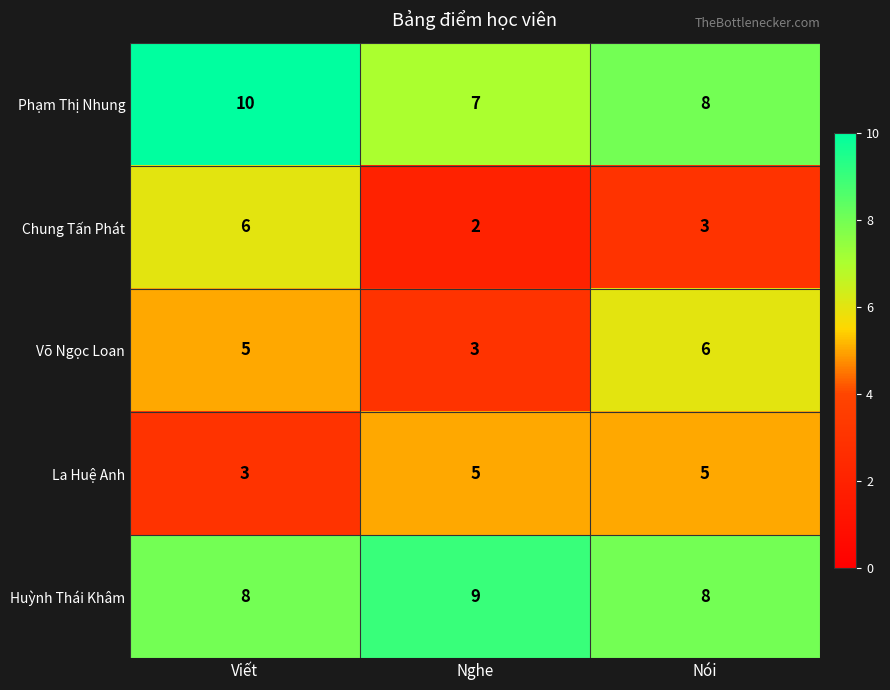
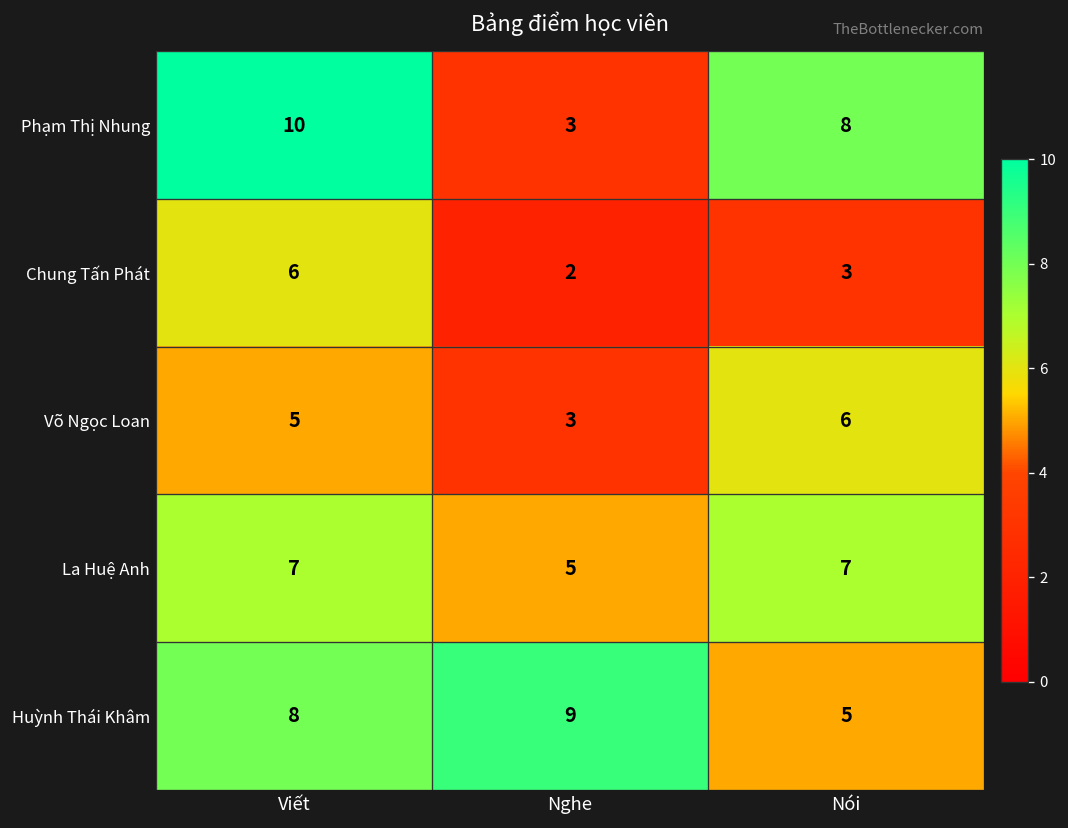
  {
    "Phạm Thị Nhung": {
      "Viết": 10,
-     "Nghe": 7,
+     "Nghe": 3,
      "Nói": 8
    },
    "Chung Tấn Phát": {
      "Viết": 6,
      "Nghe": 2,
      "Nói": 3
    },
    "Võ Ngọc Loan": {
      "Viết": 5,
      "Nghe": 3,
      "Nói": 6
    },
    "La Huệ Anh": {
-     "Viết": 3,
+     "Viết": 7,
      "Nghe": 5,
-     "Nói": 5
+     "Nói": 7
    },
    "Huỳnh Thái Khâm": {
      "Viết": 8,
      "Nghe": 9,
-     "Nói": 8
+     "Nói": 5
    }
  }
